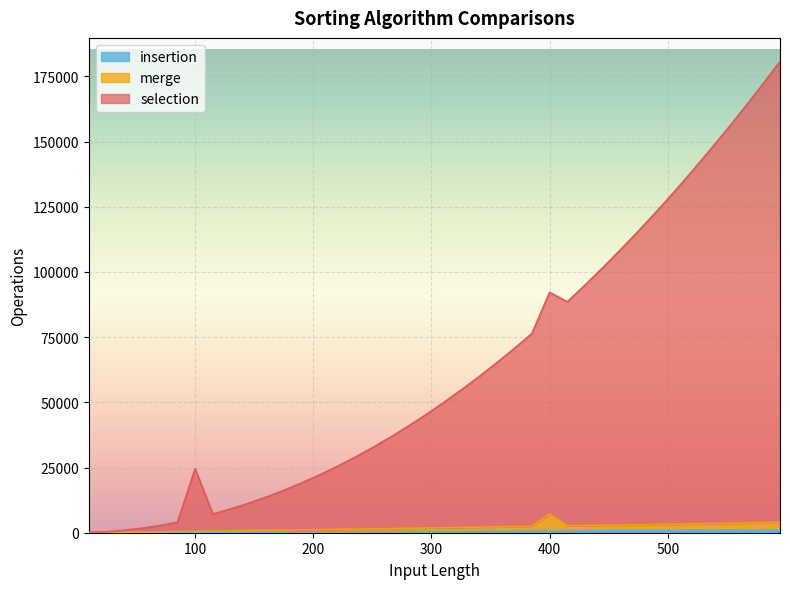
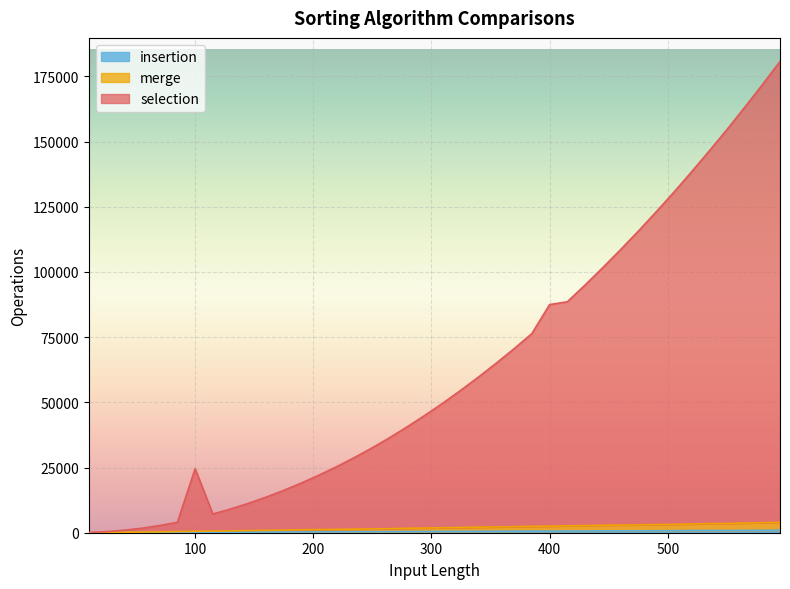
  {
    "insertion": {
      "400": 1000
    },
    "merge": {
-     "400": 7000
+     "400": 2000
    },
    "selection": {
      "100": 24000,
      "400": 85000
    }
  }
